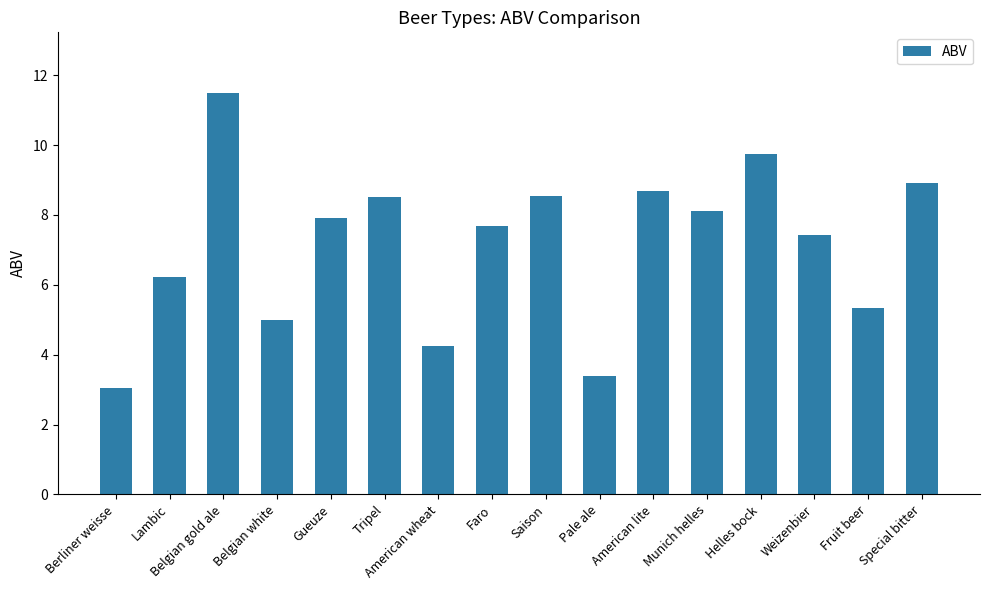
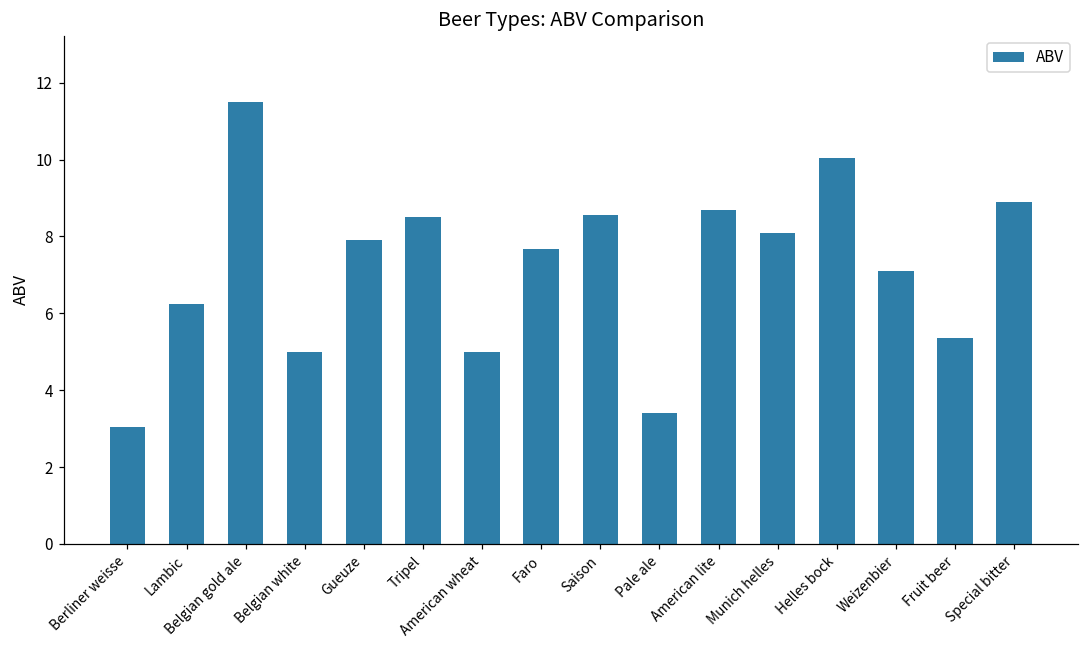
  {
    "Berliner weisse": 3.1,
    "Lambic": 6.2,
    "Belgian gold ale": 11.5,
    "Belgian white": 5.0,
    "Gueuze": 7.9,
    "Tripel": 8.5,
-   "American wheat": 4.3,
+   "American wheat": 5.0,
    "Faro": 7.7,
    "Saison": 8.6,
    "Pale ale": 3.4,
    "American lite": 8.7,
    "Munich helles": 8.1,
-   "Helles bock": 9.8,
-   "Weizenbier": 7.4,
+   "Helles bock": 10.0,
+   "Weizenbier": 7.1,
    "Fruit beer": 5.4,
    "Special bitter": 8.9
  }
